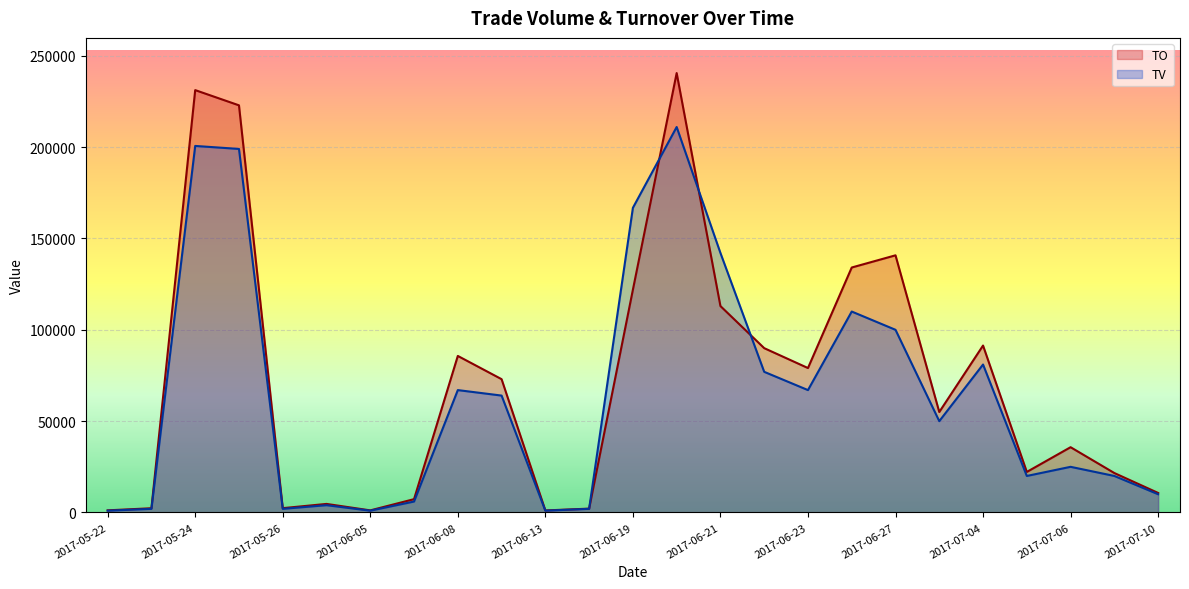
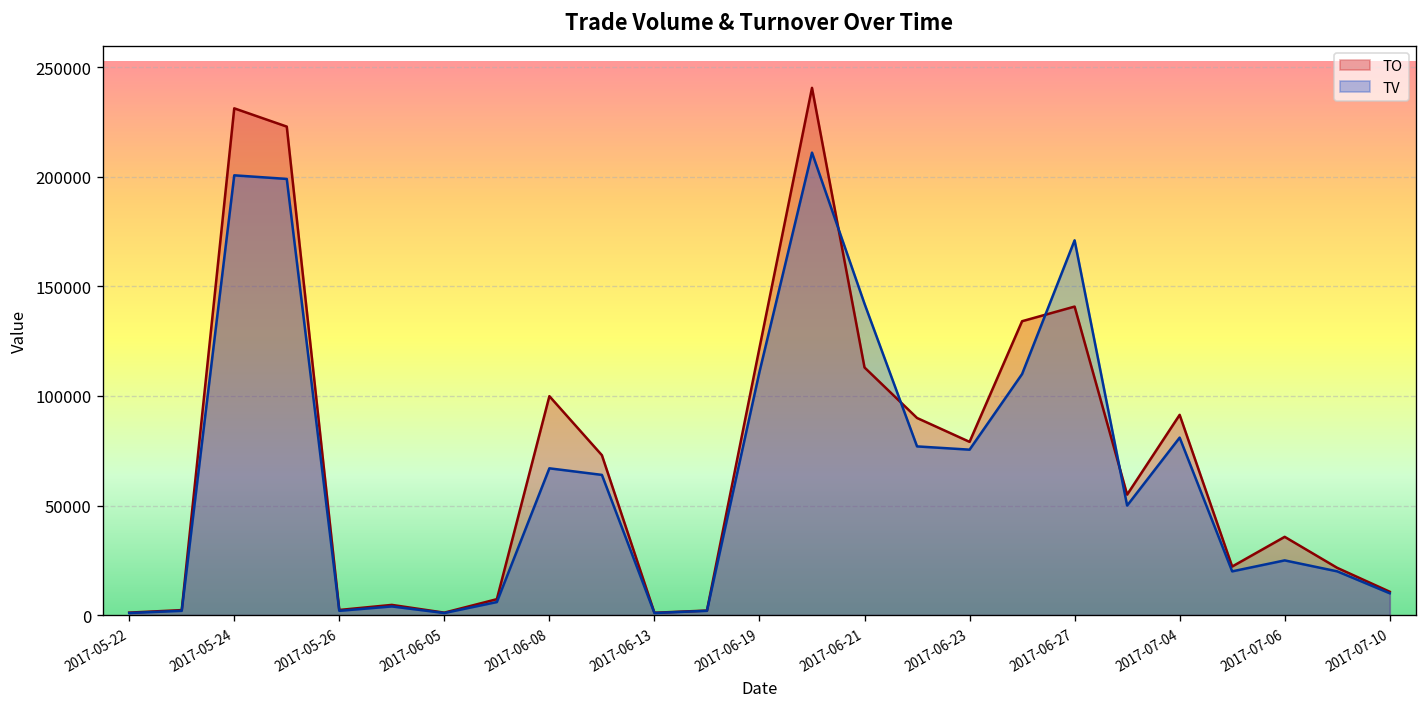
  {
    "TO": {
      "2017-05-24": 231000,
-     "2017-06-08": 86000,
+     "2017-06-08": 100000,
      "2017-06-19": 122000,
      "2017-06-21": 113000,
      "2017-06-23": 79000,
      "2017-06-27": 141000,
      "2017-07-04": 91000,
      "2017-07-06": 36000
    },
    "TV": {
      "2017-05-24": 201000,
      "2017-06-08": 67000,
-     "2017-06-19": 167000,
+     "2017-06-19": 111000,
      "2017-06-21": 142000,
-     "2017-06-23": 67000,
-     "2017-06-27": 100000,
+     "2017-06-23": 76000,
+     "2017-06-27": 171000,
      "2017-07-04": 81000,
      "2017-07-06": 25000
    }
  }
